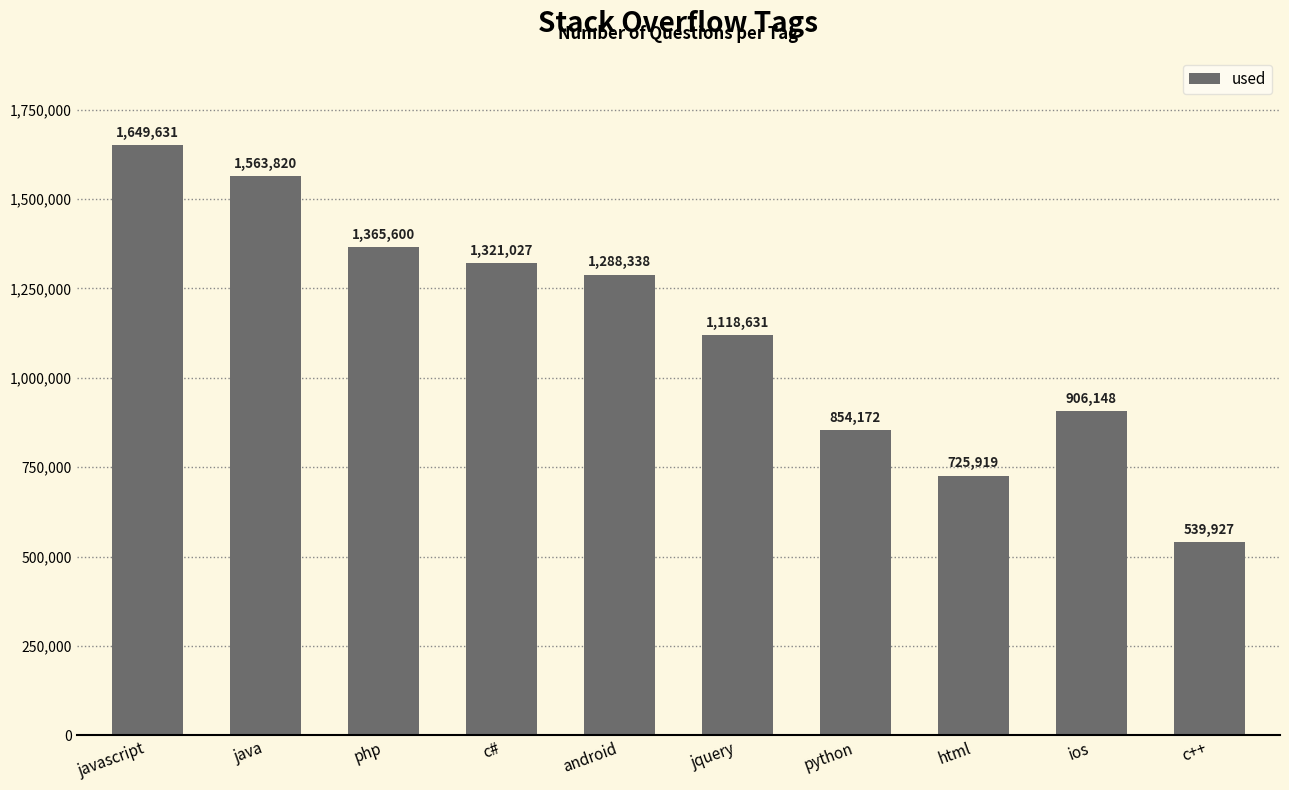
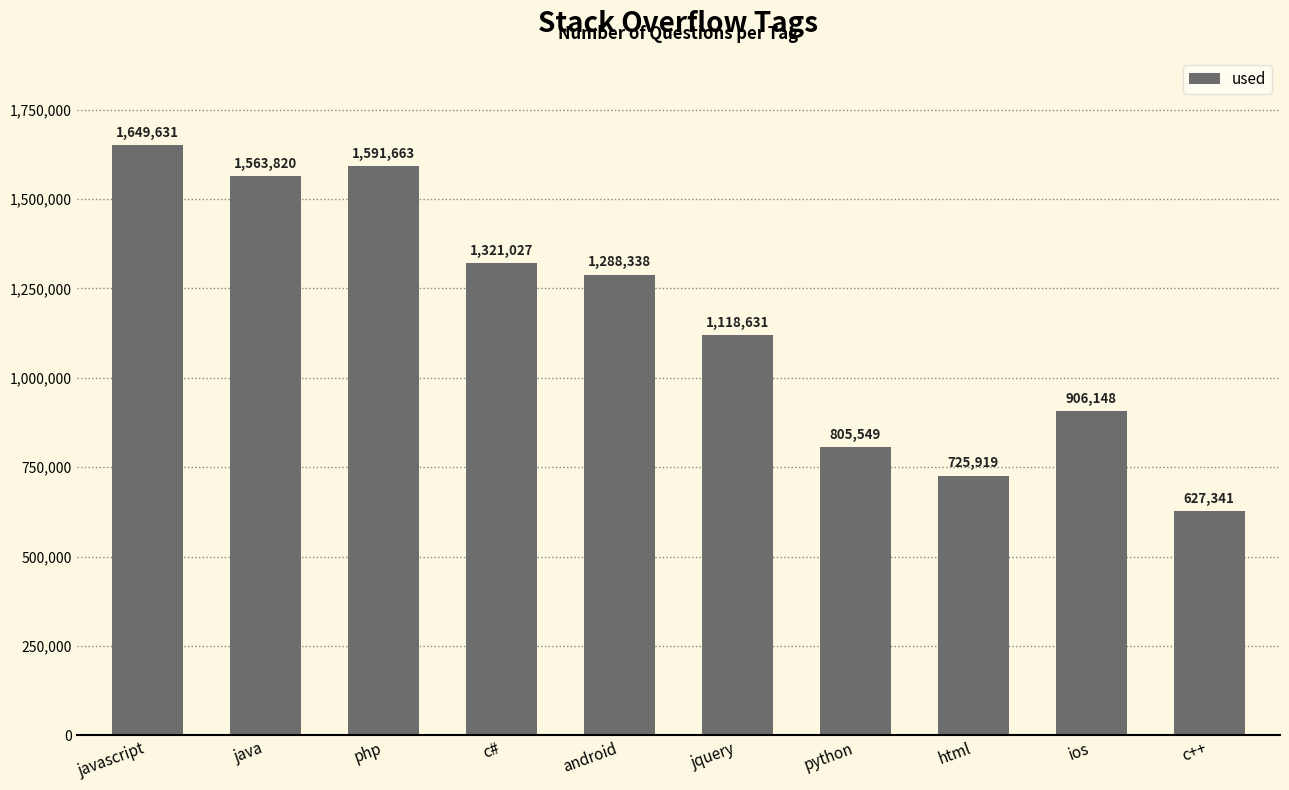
  {
    "javascript": "1,649,631",
    "java": "1,563,820",
-   "php": "1,365,600",
+   "php": "1,591,663",
    "c#": "1,321,027",
    "android": "1,288,338",
    "jquery": "1,118,631",
-   "python": "854,172",
+   "python": "805,549",
    "html": "725,919",
    "ios": "906,148",
-   "c++": "539,927"
+   "c++": "627,341"
  }
